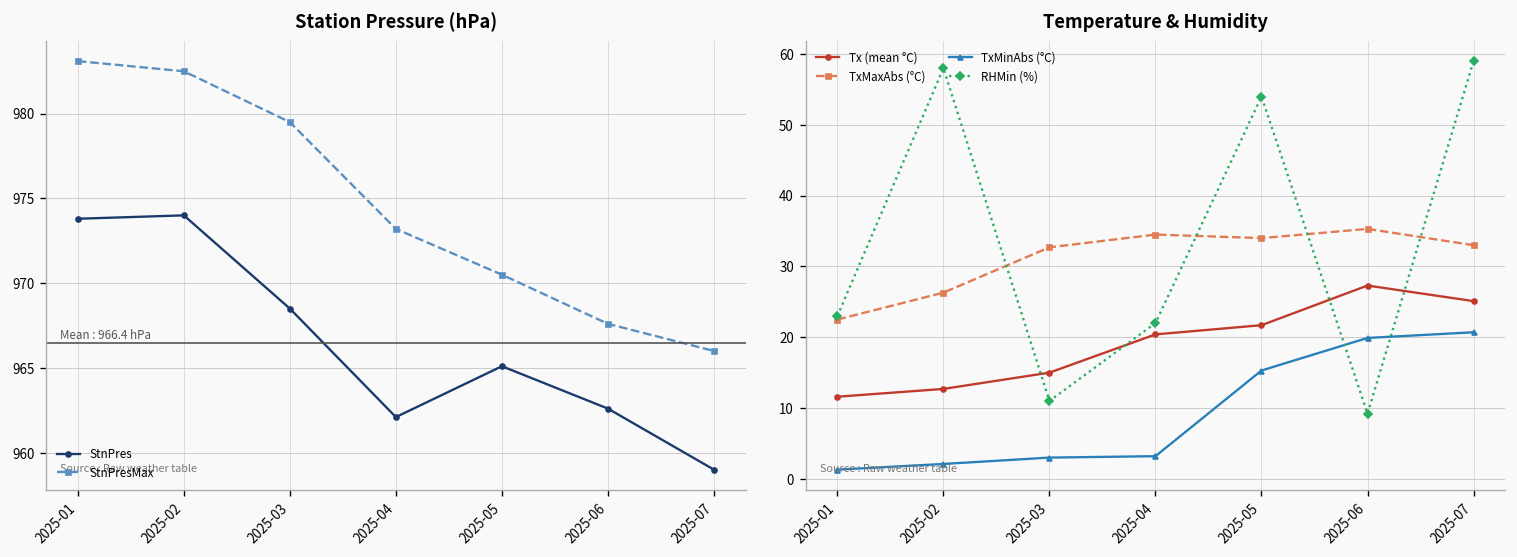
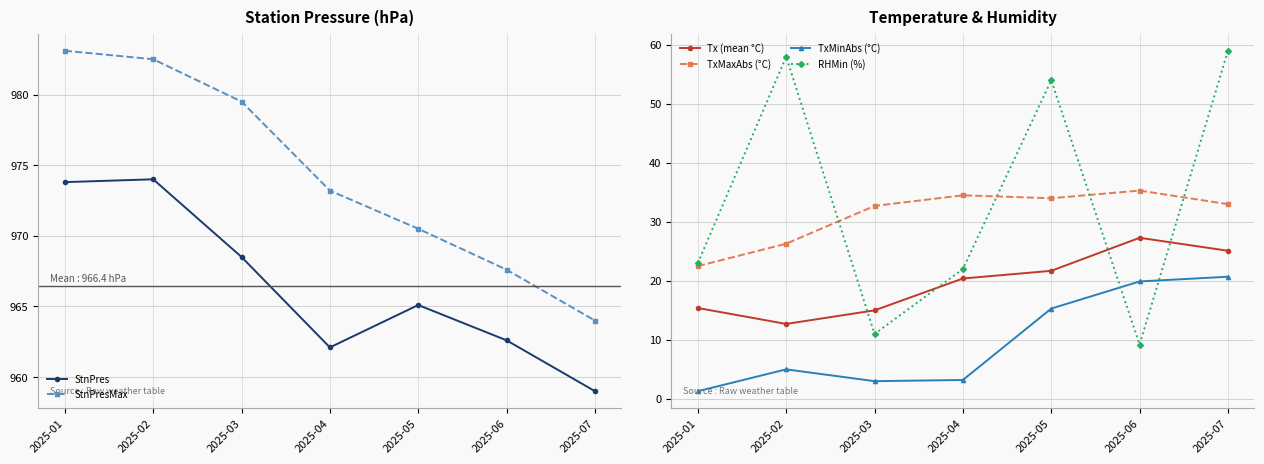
  {
    "Station Pressure (hPa)": {
      "StnPres": {
        "2025-01": 973.8,
        "2025-02": 974,
        "2025-03": 968.5,
        "2025-04": 962,
        "2025-05": 965,
        "2025-06": 962.6,
        "2025-07": 959
      },
      "StnPresMax": {
        "2025-01": 983,
        "2025-02": 982.5,
        "2025-03": 979.5,
        "2025-04": 973.2,
        "2025-05": 970.5,
        "2025-06": 967.6,
-       "2025-07": 966
+       "2025-07": 964
      }
    },
    "Temperature & Humidity": {
      "Tx (mean °C)": {
-       "2025-01": 12,
+       "2025-01": 15,
        "2025-02": 13,
        "2025-03": 15,
        "2025-04": 20,
        "2025-05": 22,
        "2025-06": 27,
        "2025-07": 25
      },
      "TxMaxAbs (°C)": {
        "2025-01": 23,
        "2025-02": 26,
        "2025-03": 33,
        "2025-04": 35,
        "2025-05": 34,
        "2025-06": 35,
        "2025-07": 33
      },
      "TxMinAbs (°C)": {
        "2025-01": 1,
-       "2025-02": 2,
+       "2025-02": 5,
        "2025-03": 3,
        "2025-04": 3,
        "2025-05": 15,
        "2025-06": 20,
        "2025-07": 21
      },
      "RHMin (%)": {
        "2025-01": 23,
        "2025-02": 58,
        "2025-03": 11,
        "2025-04": 22,
        "2025-05": 54,
        "2025-06": 9,
        "2025-07": 59
      }
    }
  }
